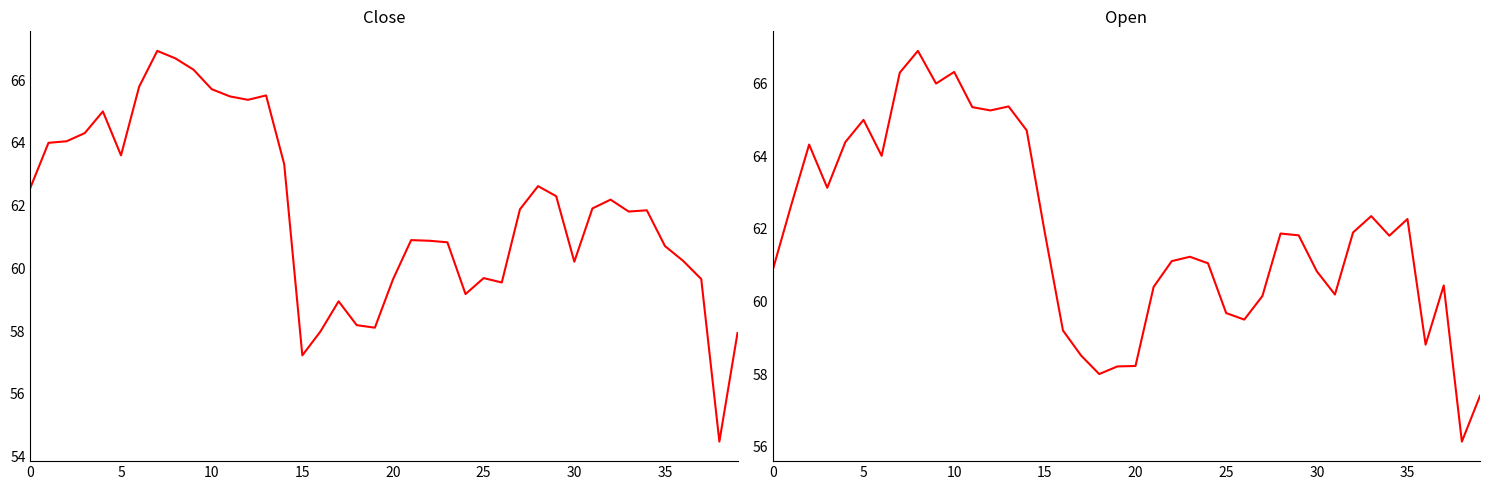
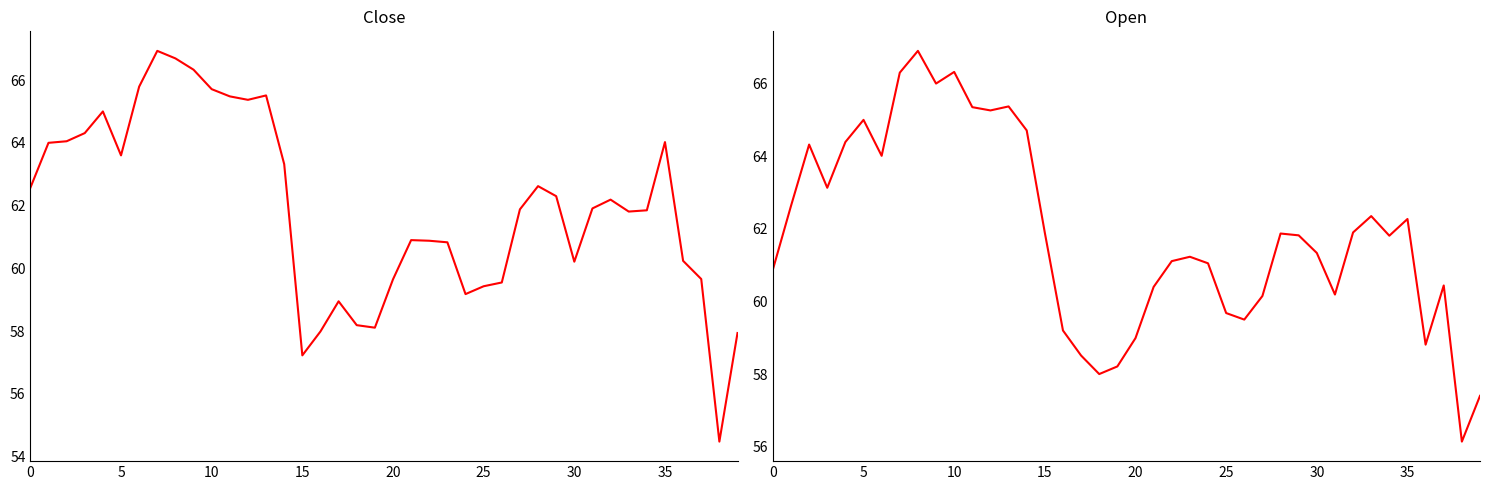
  {
    "Close": {
      "0": 62.6,
      "5": 63.6,
      "10": 65.7,
      "15": 57.2,
      "20": 59.7,
-     "25": 59.7,
+     "25": 59.4,
      "30": 60.2,
-     "35": 60.7
+     "35": 64.0
    },
    "Open": {
      "0": 60.9,
      "5": 65.0,
      "10": 66.3,
      "15": 61.9,
-     "20": 58.2,
+     "20": 59.0,
      "25": 59.7,
-     "30": 60.8,
+     "30": 61.3,
      "35": 62.3
    }
  }
